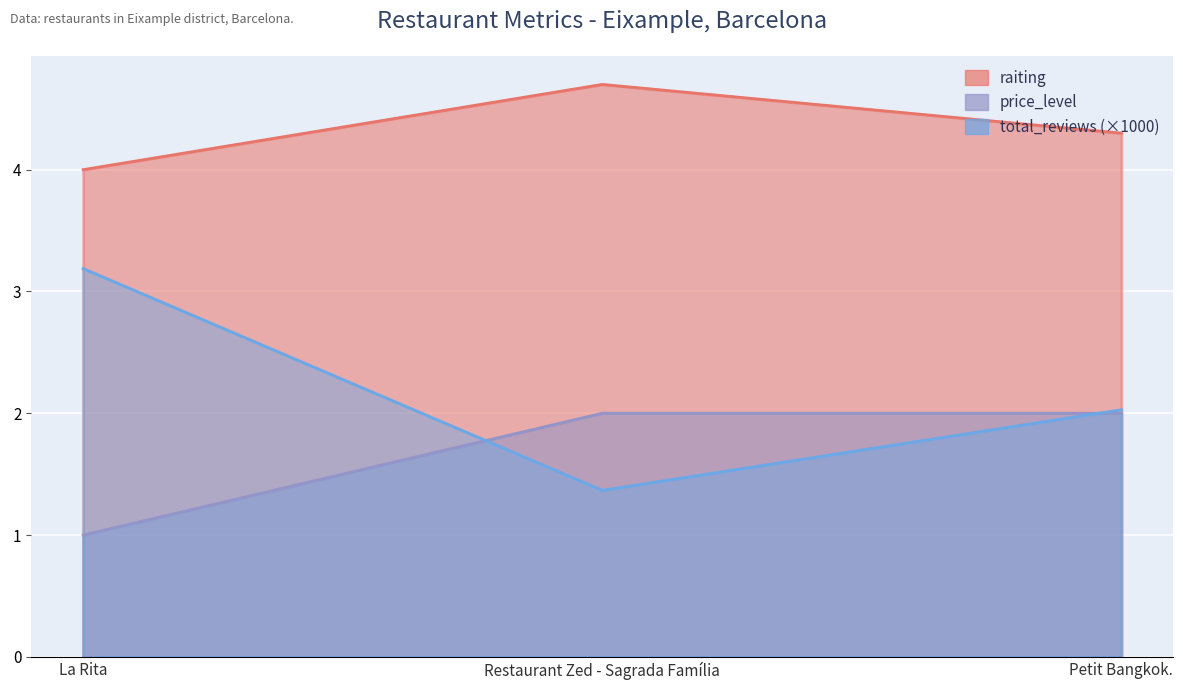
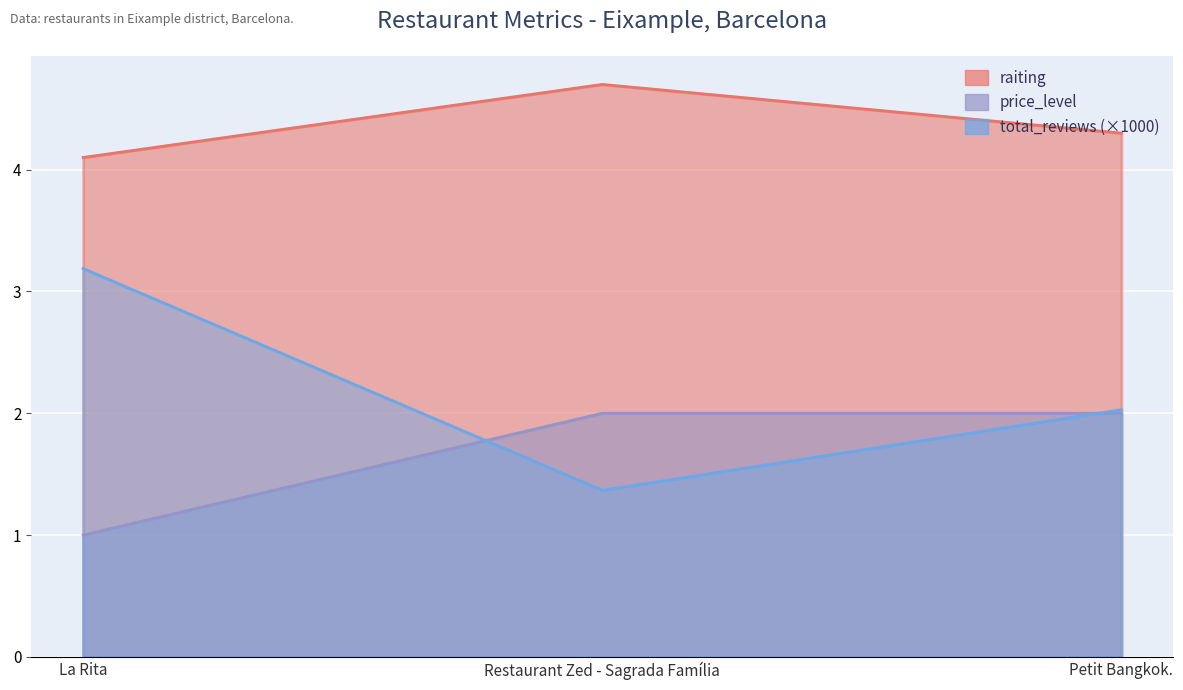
  {
    "raiting": {
-     "La Rita": 4.0,
+     "La Rita": 4.1,
      "Restaurant Zed - Sagrada Família": 4.7,
      "Petit Bangkok.": 4.3
    }
  }
